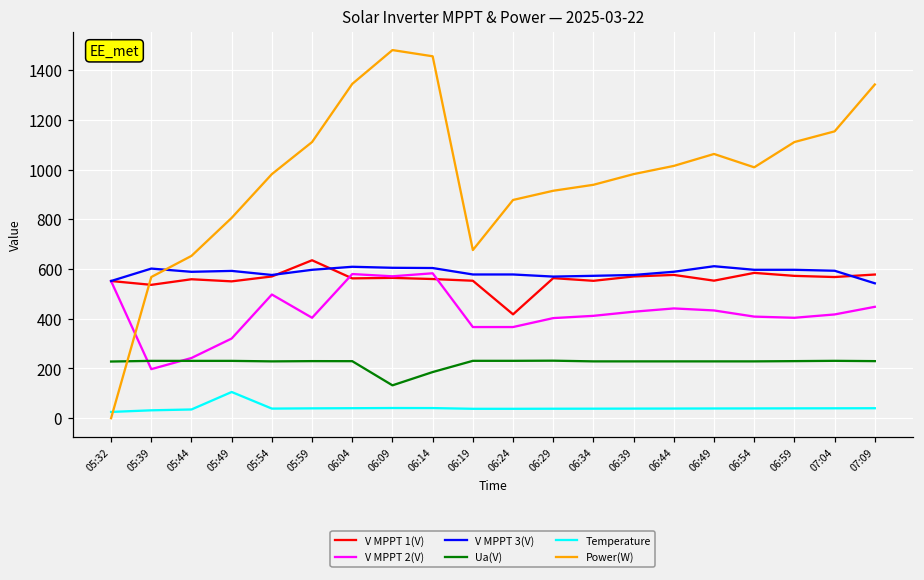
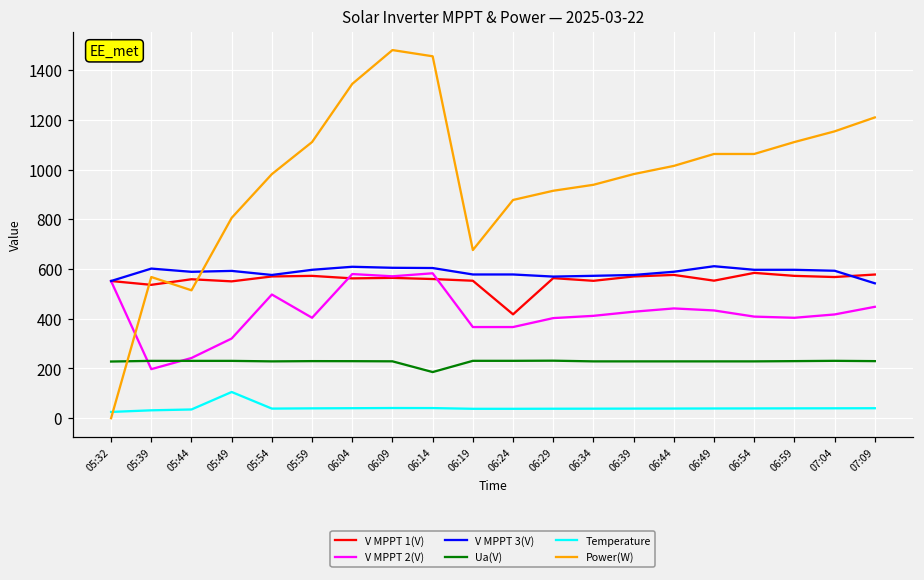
  {
    "V MPPT 1(V)": {
      "05:39": 540,
      "05:44": 560,
      "05:49": 550,
-     "05:59": 640,
+     "05:59": 570,
      "06:04": 560,
      "06:14": 560,
      "06:19": 550,
      "06:24": 420,
      "06:34": 550,
      "06:44": 580,
      "06:49": 550,
      "06:54": 580,
      "06:59": 570,
      "07:04": 570,
      "07:09": 580
    },
    "V MPPT 2(V)": {
      "05:39": 200,
      "05:44": 240,
      "05:49": 320,
      "05:54": 500,
      "05:59": 400,
      "06:04": 580,
      "06:14": 580,
      "06:19": 370,
      "06:24": 370,
      "06:29": 400,
      "06:34": 410,
      "06:39": 430,
      "06:44": 440,
      "06:49": 430,
      "06:54": 410,
      "06:59": 400,
      "07:04": 420,
      "07:09": 450
    },
    "V MPPT 3(V)": {
      "05:39": 600,
      "05:44": 590,
      "05:49": 590,
      "05:59": 600,
      "06:04": 610,
      "06:09": 610,
      "06:14": 600,
      "06:19": 580,
      "06:24": 580,
      "06:34": 570,
      "06:44": 590,
      "06:49": 610,
      "06:54": 600,
      "06:59": 600,
      "07:04": 590,
      "07:09": 540
    },
    "Ua(V)": {
      "05:32": 230,
      "05:39": 230,
      "05:44": 230,
      "05:49": 230,
      "05:54": 230,
      "05:59": 230,
      "06:04": 230,
-     "06:09": 130,
+     "06:09": 230,
      "06:14": 190,
      "06:19": 230,
      "06:24": 230,
      "06:29": 230,
      "06:34": 230,
      "06:39": 230,
      "06:44": 230,
      "06:49": 230,
      "06:54": 230,
      "06:59": 230,
      "07:04": 230,
      "07:09": 230
    },
    "Temperature": {
      "05:32": 30,
      "05:39": 30,
      "05:44": 40,
      "05:49": 110,
      "05:54": 40,
      "05:59": 40,
      "06:04": 40,
      "06:09": 40,
      "06:14": 40,
      "06:19": 40,
      "06:24": 40,
      "06:29": 40,
      "06:34": 40,
      "06:39": 40,
      "06:44": 40,
      "06:49": 40,
      "06:54": 40,
      "06:59": 40,
      "07:04": 40,
      "07:09": 40
    },
    "Power(W)": {
      "05:32": 0,
      "05:39": 570,
-     "05:44": 650,
+     "05:44": 510,
      "05:49": 810,
      "05:54": 980,
      "05:59": 1110,
      "06:04": 1350,
      "06:09": 1480,
      "06:14": 1460,
      "06:19": 680,
      "06:24": 880,
      "06:29": 920,
      "06:34": 940,
      "06:39": 980,
      "06:44": 1020,
      "06:49": 1060,
-     "06:54": 1010,
+     "06:54": 1060,
      "06:59": 1110,
      "07:04": 1150,
-     "07:09": 1340
+     "07:09": 1210
    }
  }
